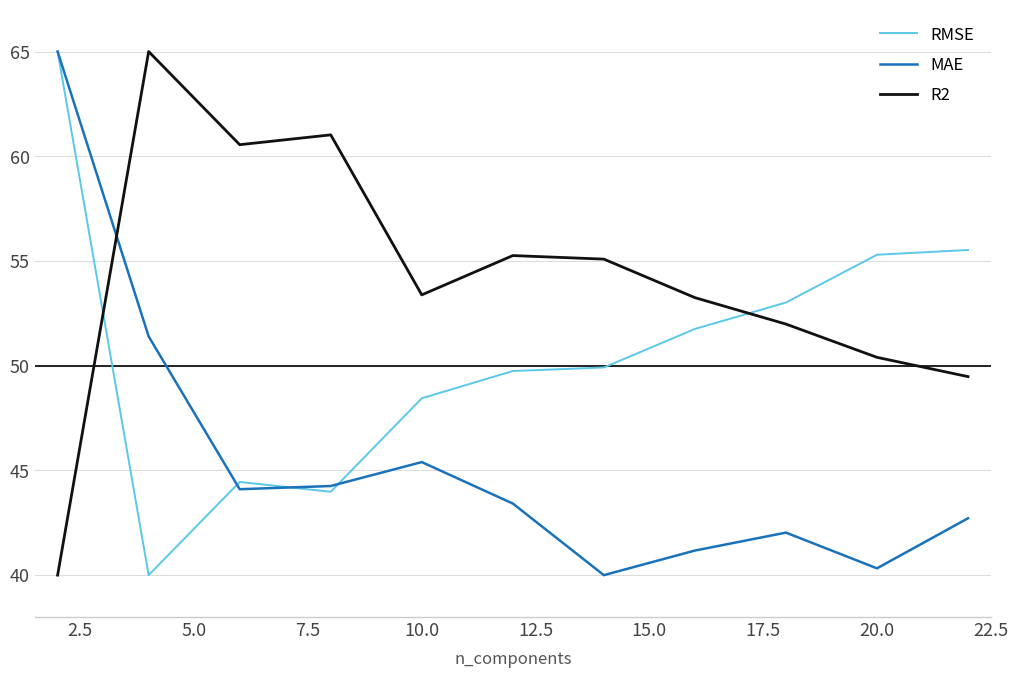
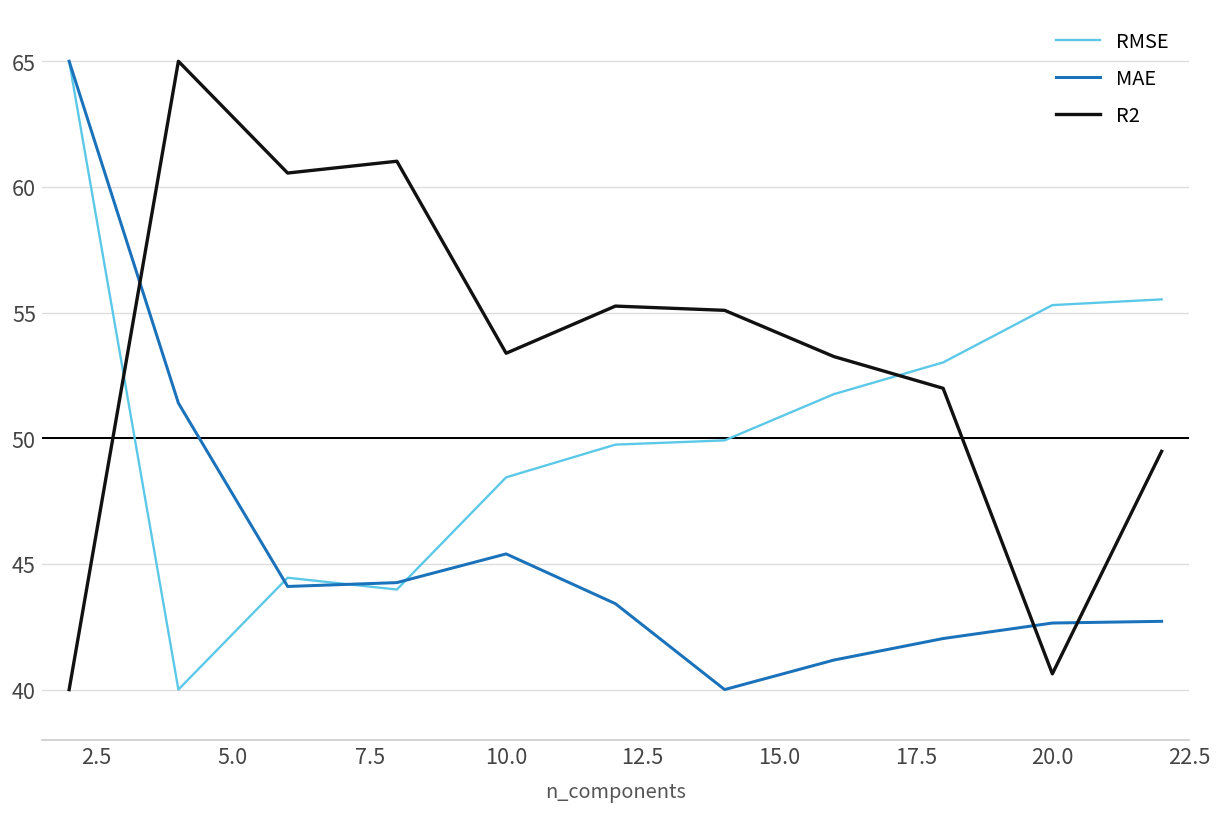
  {
    "RMSE": {
      "10.0": 48.4,
      "20.0": 55.3
    },
    "MAE": {
      "10.0": 45.4,
-     "20.0": 40.3
+     "20.0": 42.6
    },
    "R2": {
      "10.0": 53.4,
-     "20.0": 50.4
+     "20.0": 40.6
    }
  }
